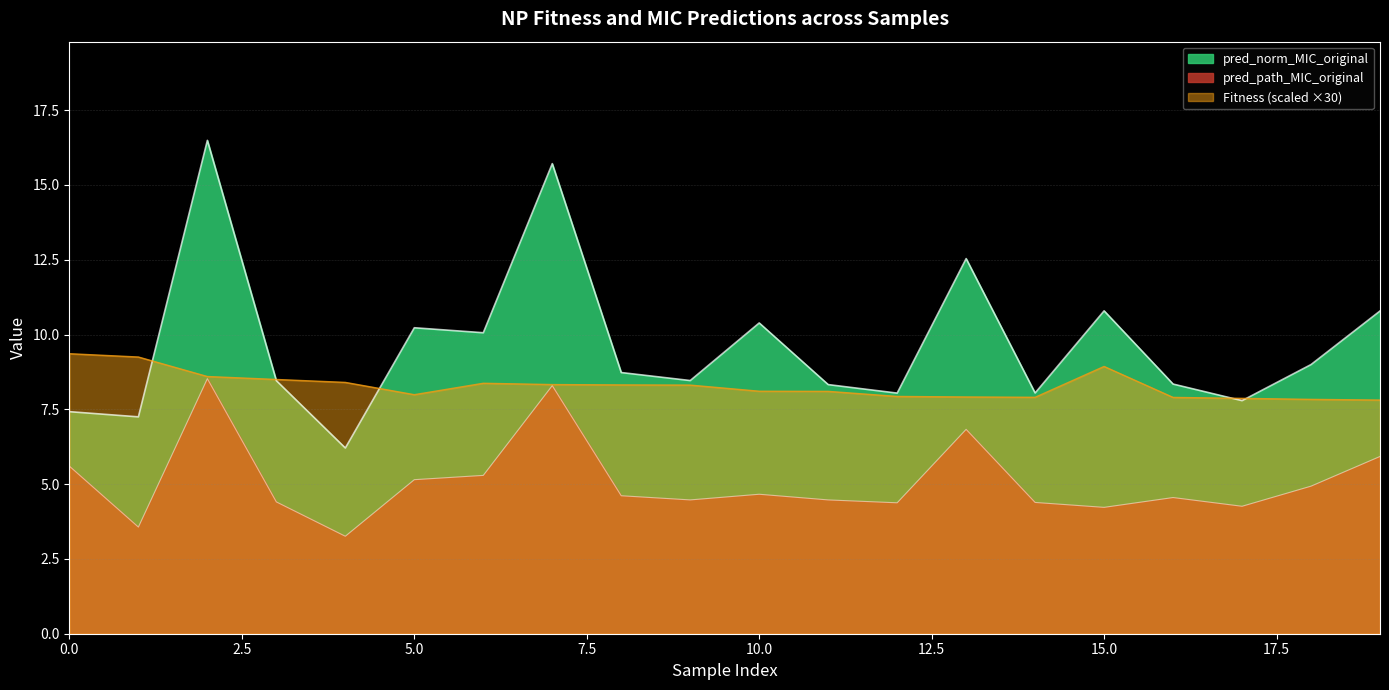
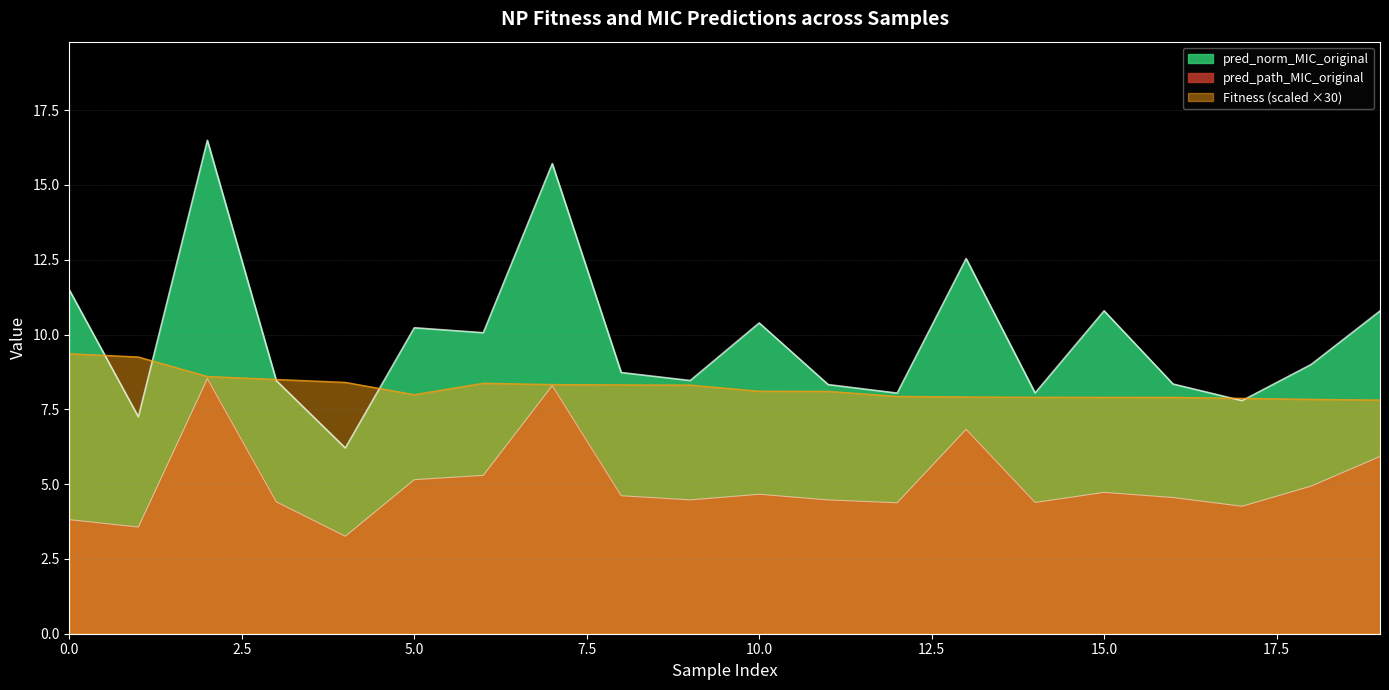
  {
    "pred_norm_MIC_original": {
-     "0.0": 7.4,
+     "0.0": 11.5,
      "5.0": 10.2,
      "10.0": 10.4,
      "15.0": 10.8
    },
    "pred_path_MIC_original": {
-     "0.0": 5.6,
+     "0.0": 3.8,
      "5.0": 5.1,
      "10.0": 4.7,
-     "15.0": 4.2
+     "15.0": 4.7
    },
    "Fitness (scaled ×30)": {
      "0.0": 9.4,
      "5.0": 8.0,
      "10.0": 8.1,
-     "15.0": 8.9
+     "15.0": 7.9
    }
  }
